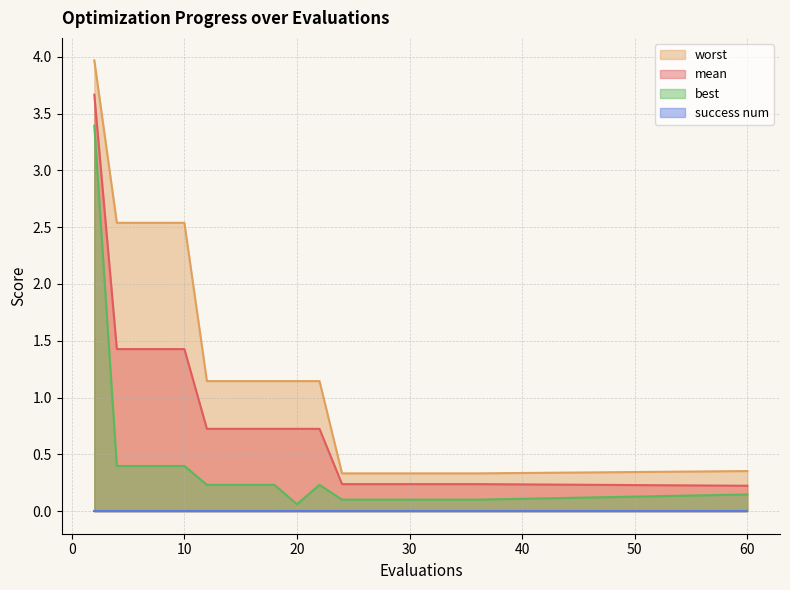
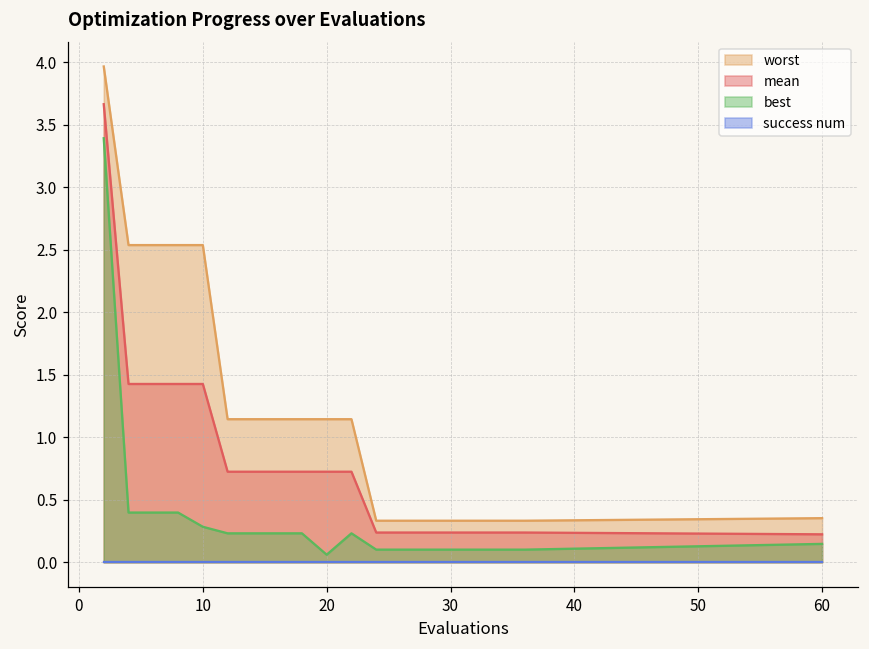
  {
    "best": {
-     "10": 0.40,
+     "10": 0.28,
      "20": 0.06,
      "30": 0.10,
      "60": 0.15
    },
    "success num": {
      "10": 0.00,
      "20": 0.00,
      "30": 0.00,
      "60": 0.00
    }
  }
